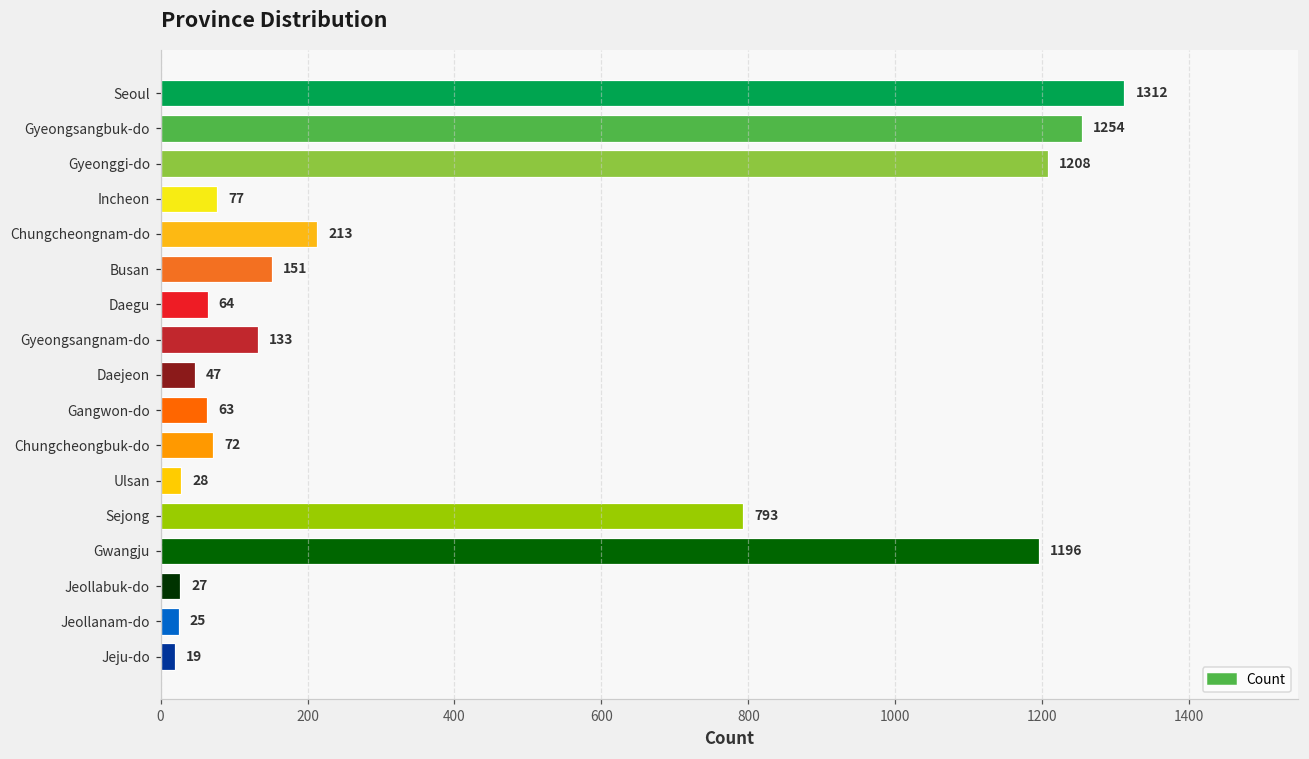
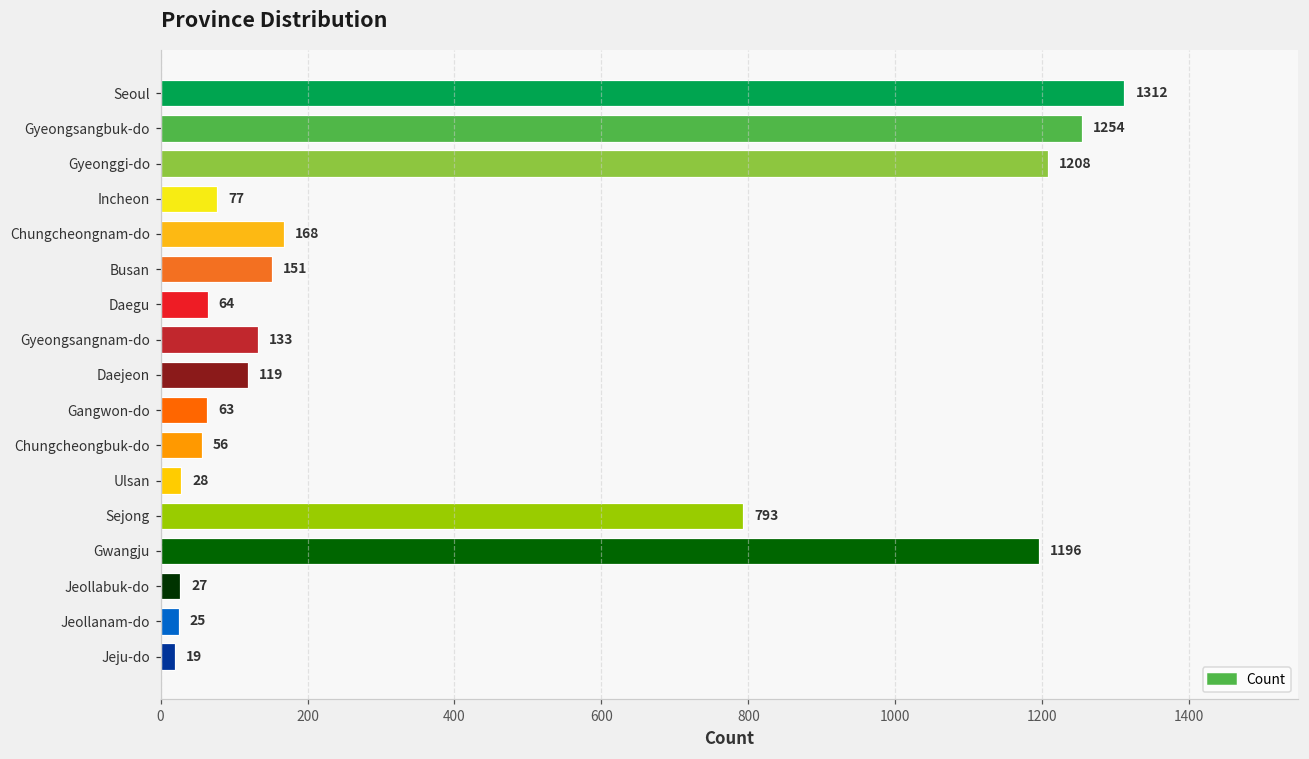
  {
    "Seoul": 1312,
    "Gyeongsangbuk-do": 1254,
    "Gyeonggi-do": 1208,
    "Incheon": 77,
-   "Chungcheongnam-do": 213,
+   "Chungcheongnam-do": 168,
    "Busan": 151,
    "Daegu": 64,
    "Gyeongsangnam-do": 133,
-   "Daejeon": 47,
+   "Daejeon": 119,
    "Gangwon-do": 63,
-   "Chungcheongbuk-do": 72,
+   "Chungcheongbuk-do": 56,
    "Ulsan": 28,
    "Sejong": 793,
    "Gwangju": 1196,
    "Jeollabuk-do": 27,
    "Jeollanam-do": 25,
    "Jeju-do": 19
  }
